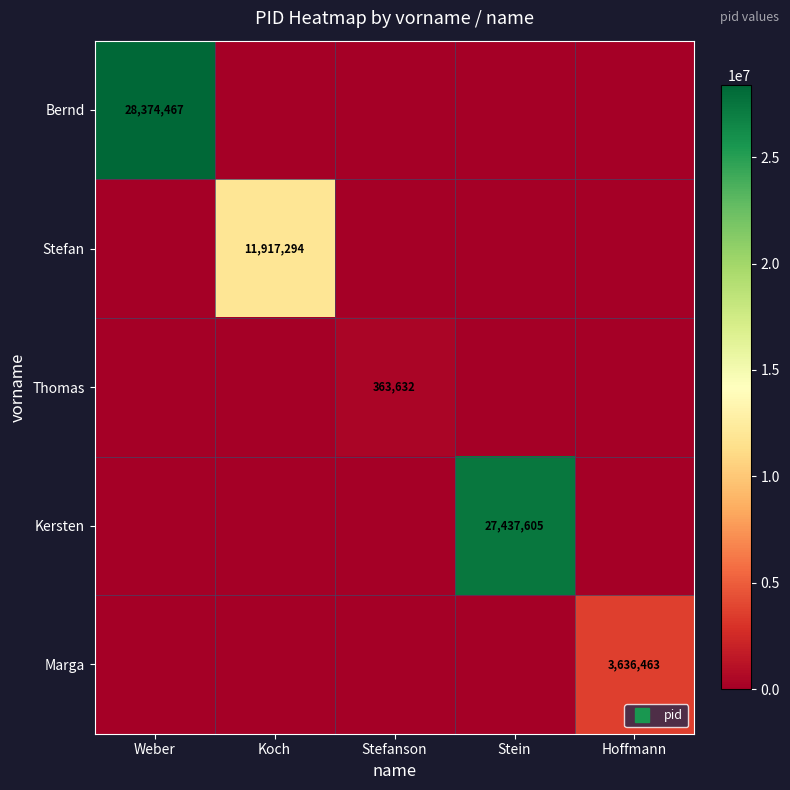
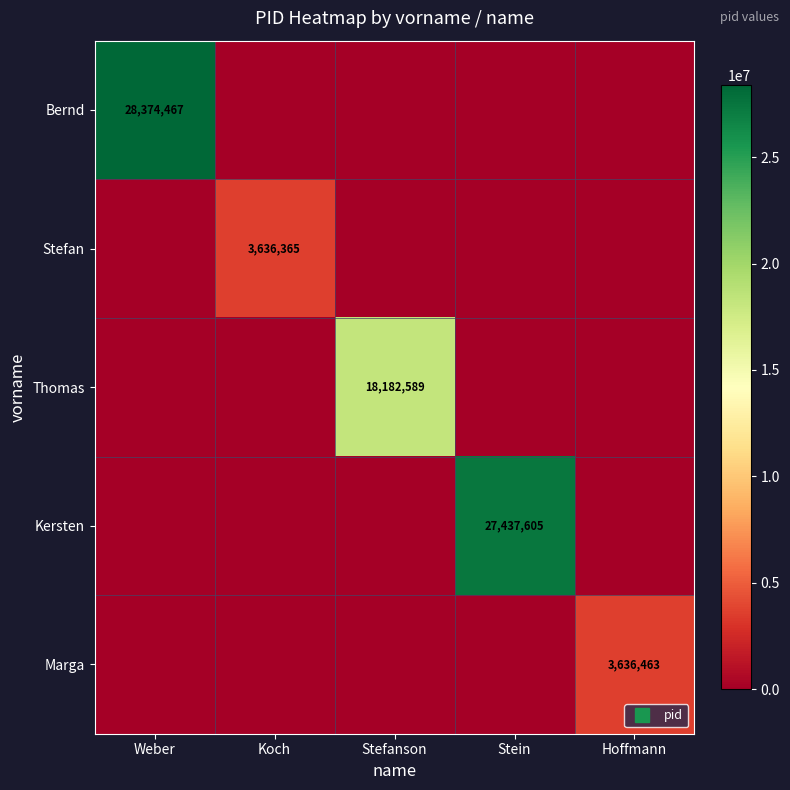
  {
    "Bernd": {
      "Weber": "28,374,467"
    },
    "Stefan": {
-     "Koch": "11,917,294"
+     "Koch": "3,636,365"
    },
    "Thomas": {
-     "Stefanson": "363,632"
+     "Stefanson": "18,182,589"
    },
    "Kersten": {
      "Stein": "27,437,605"
    },
    "Marga": {
      "Hoffmann": "3,636,463"
    }
  }
